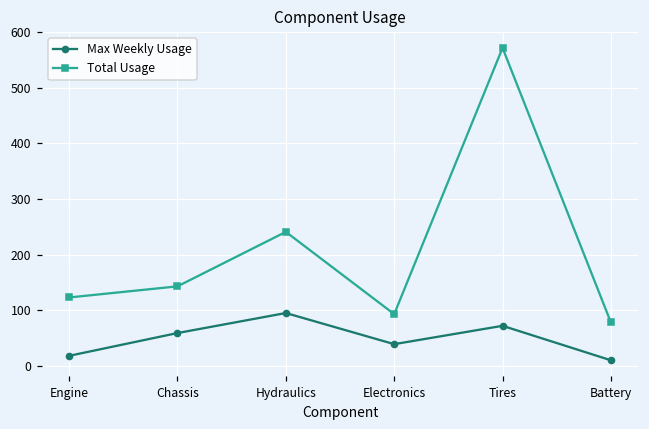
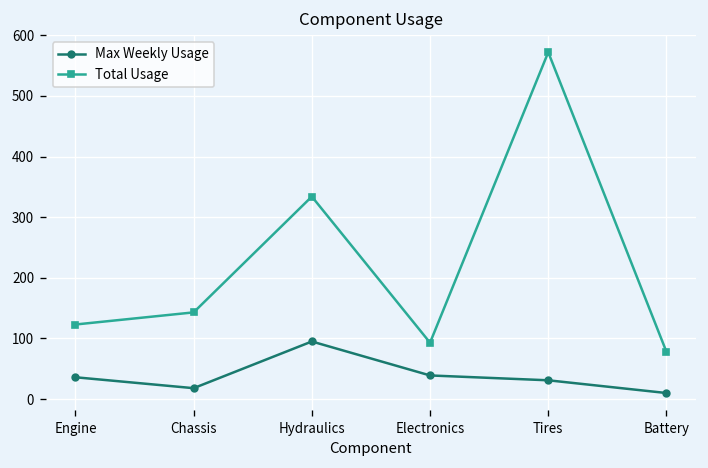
  {
    "Max Weekly Usage": {
-     "Engine": 20,
-     "Chassis": 60,
+     "Engine": 40,
+     "Chassis": 20,
      "Hydraulics": 100,
      "Electronics": 40,
-     "Tires": 70,
+     "Tires": 30,
      "Battery": 10
    },
    "Total Usage": {
      "Engine": 120,
      "Chassis": 140,
-     "Hydraulics": 240,
+     "Hydraulics": 330,
      "Electronics": 90,
      "Tires": 570,
      "Battery": 80
    }
  }
